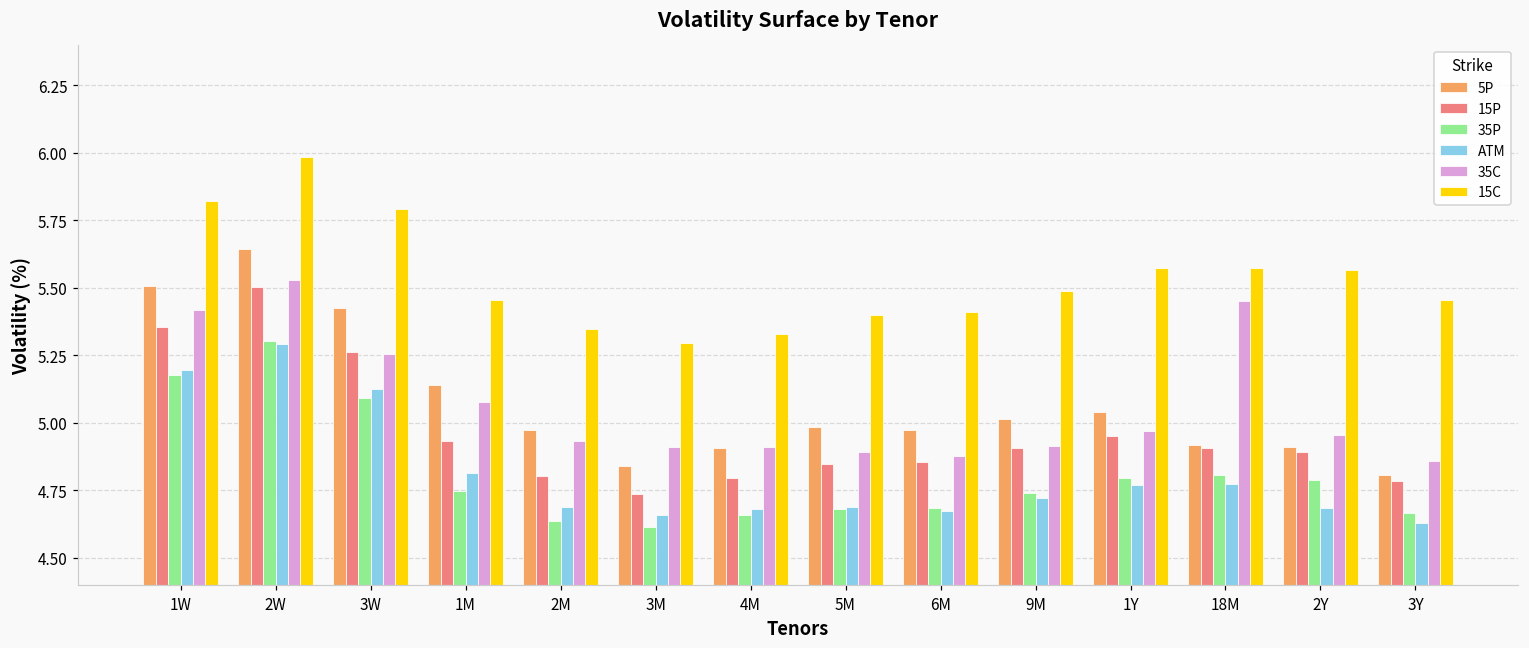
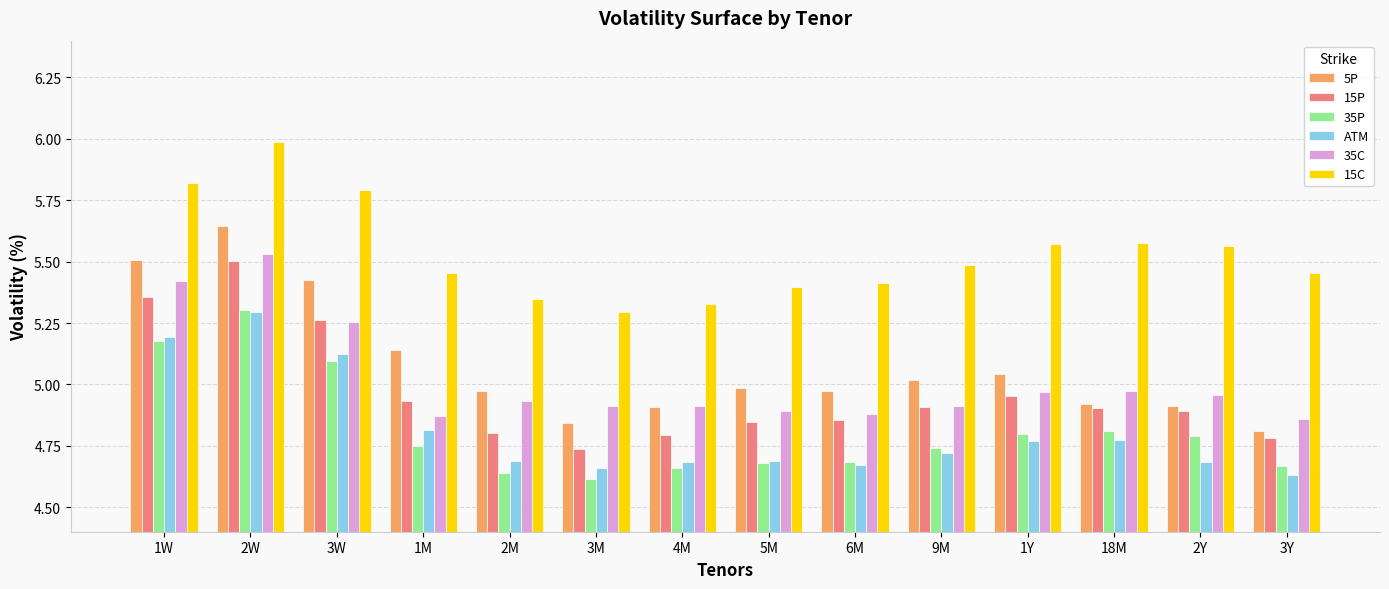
  {
    "35P": {
      "1W": 5.18,
      "2W": 5.30,
      "3W": 5.09,
      "1M": 4.75,
      "2M": 4.64,
      "3M": 4.62,
      "4M": 4.66,
      "5M": 4.68,
      "6M": 4.68,
      "9M": 4.74,
      "1Y": 4.80,
      "18M": 4.81,
      "2Y": 4.79,
      "3Y": 4.67
    },
    "ATM": {
      "1W": 5.20,
      "2W": 5.29,
      "3W": 5.13,
      "1M": 4.82,
      "2M": 4.69,
      "3M": 4.66,
      "4M": 4.68,
      "5M": 4.69,
      "6M": 4.67,
      "9M": 4.72,
      "1Y": 4.77,
      "18M": 4.78,
      "2Y": 4.69,
      "3Y": 4.63
    },
    "35C": {
      "1W": 5.42,
      "2W": 5.53,
      "3W": 5.25,
-     "1M": 5.08,
+     "1M": 4.87,
      "2M": 4.93,
      "3M": 4.91,
      "4M": 4.91,
      "5M": 4.89,
      "6M": 4.88,
      "9M": 4.91,
      "1Y": 4.97,
-     "18M": 5.45,
+     "18M": 4.97,
      "2Y": 4.96,
      "3Y": 4.86
    },
    "15C": {
      "1W": 5.82,
      "2W": 5.99,
      "3W": 5.79,
      "1M": 5.45,
      "2M": 5.35,
      "3M": 5.30,
      "4M": 5.33,
      "5M": 5.40,
      "6M": 5.41,
      "9M": 5.49,
      "1Y": 5.57,
      "18M": 5.58,
      "2Y": 5.56,
      "3Y": 5.46
    }
  }
